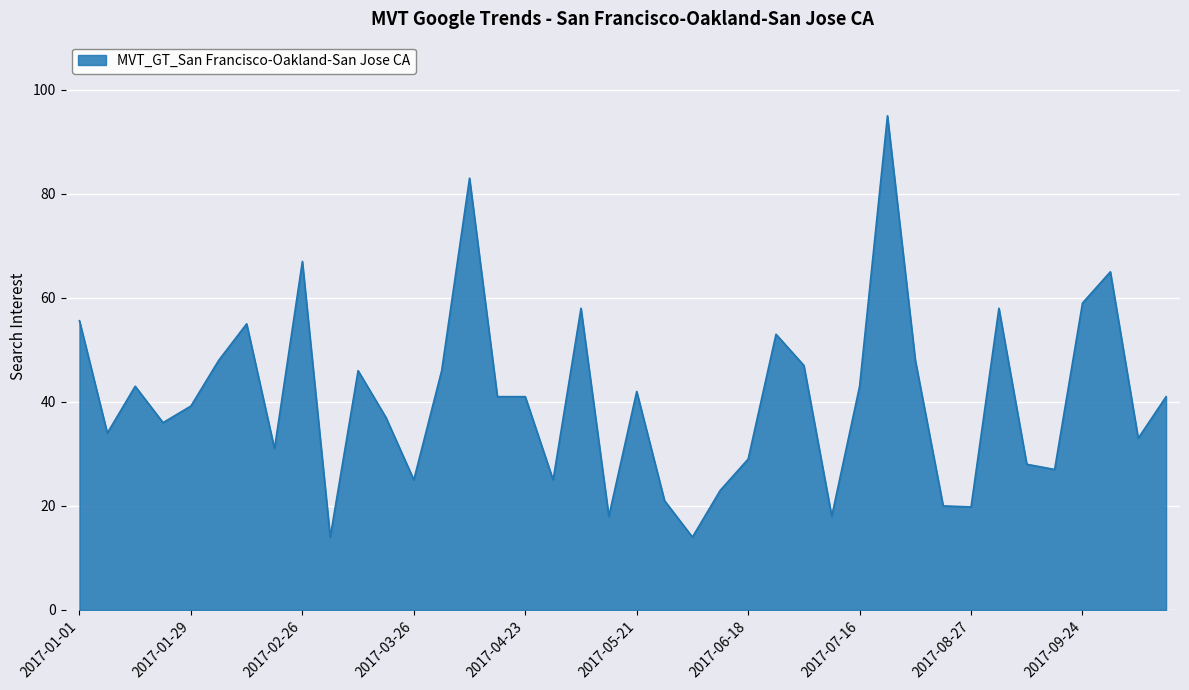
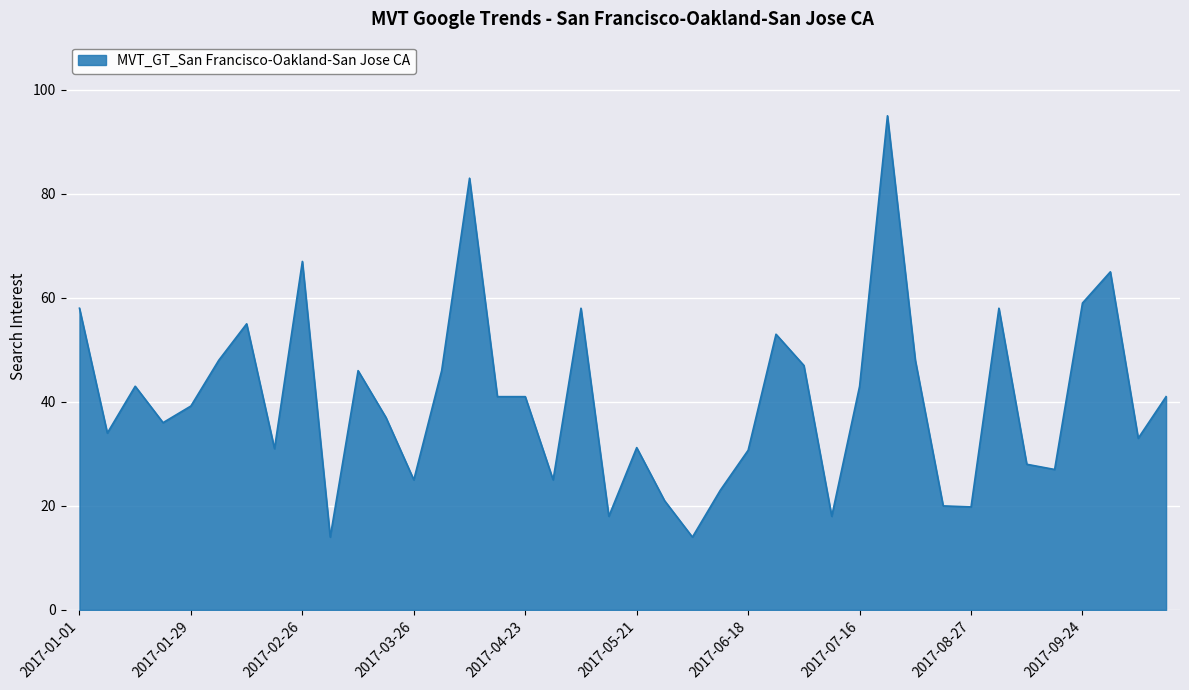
  {
-   "2017-01-01": 56,
+   "2017-01-01": 58,
    "2017-01-29": 39,
    "2017-02-26": 67,
    "2017-03-26": 25,
    "2017-04-23": 41,
-   "2017-05-21": 42,
-   "2017-06-18": 29,
+   "2017-05-21": 31,
+   "2017-06-18": 31,
    "2017-07-16": 43,
    "2017-08-27": 20,
    "2017-09-24": 59
  }
